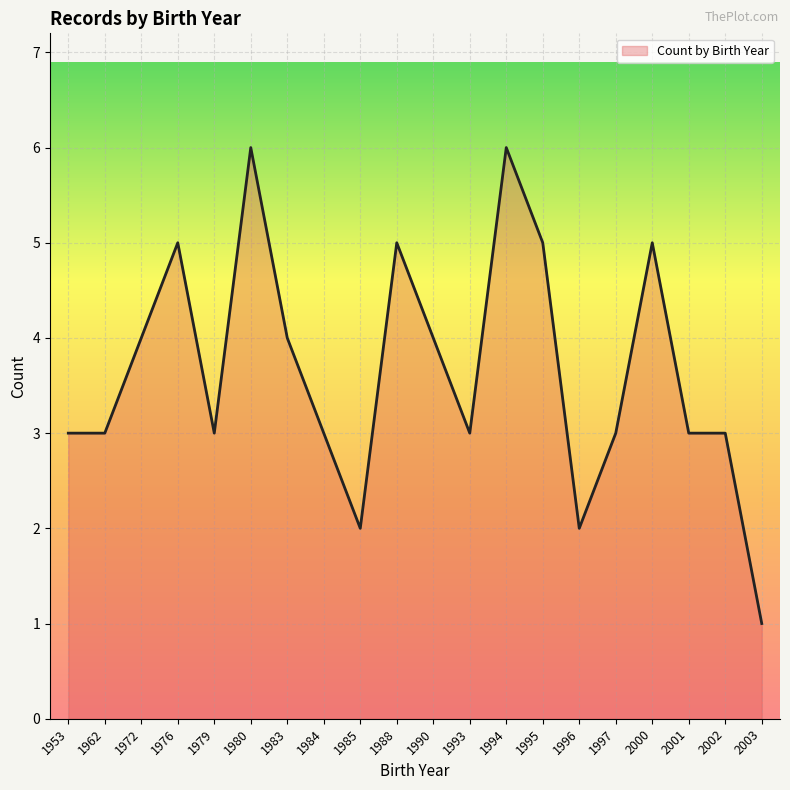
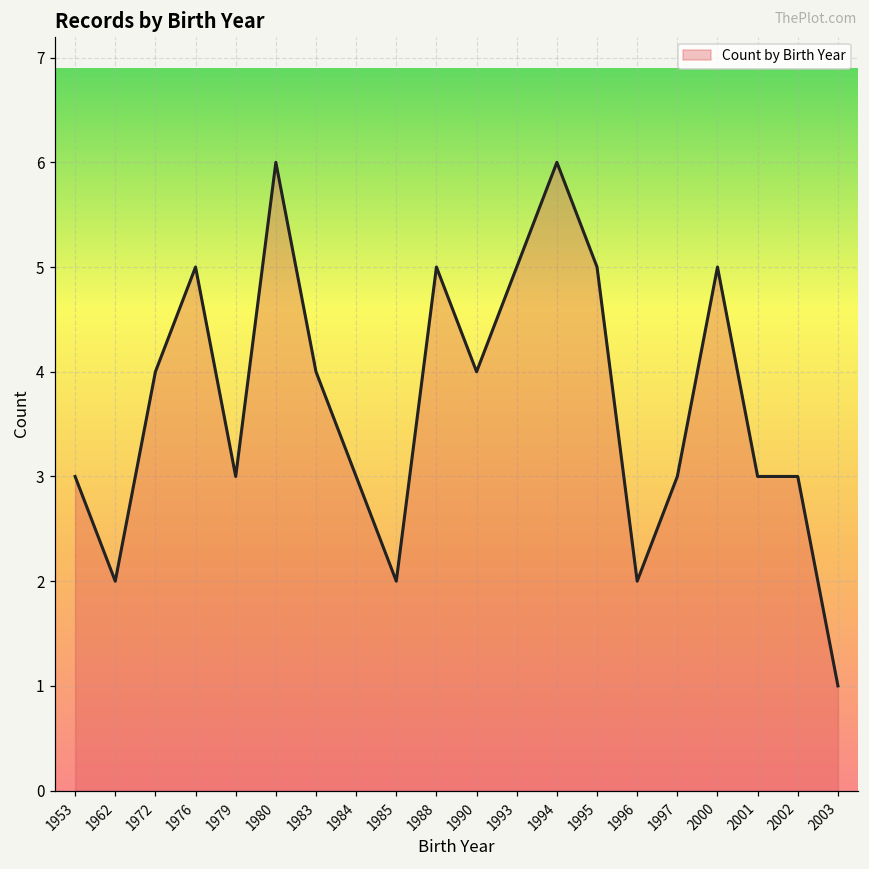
  {
    "1953": 3,
-   "1962": 3,
+   "1962": 2,
    "1972": 4,
    "1976": 5,
    "1979": 3,
    "1980": 6,
    "1983": 4,
    "1984": 3,
    "1985": 2,
    "1988": 5,
    "1990": 4,
-   "1993": 3,
+   "1993": 5,
    "1994": 6,
    "1995": 5,
    "1996": 2,
    "1997": 3,
    "2000": 5,
    "2001": 3,
    "2002": 3,
    "2003": 1
  }
